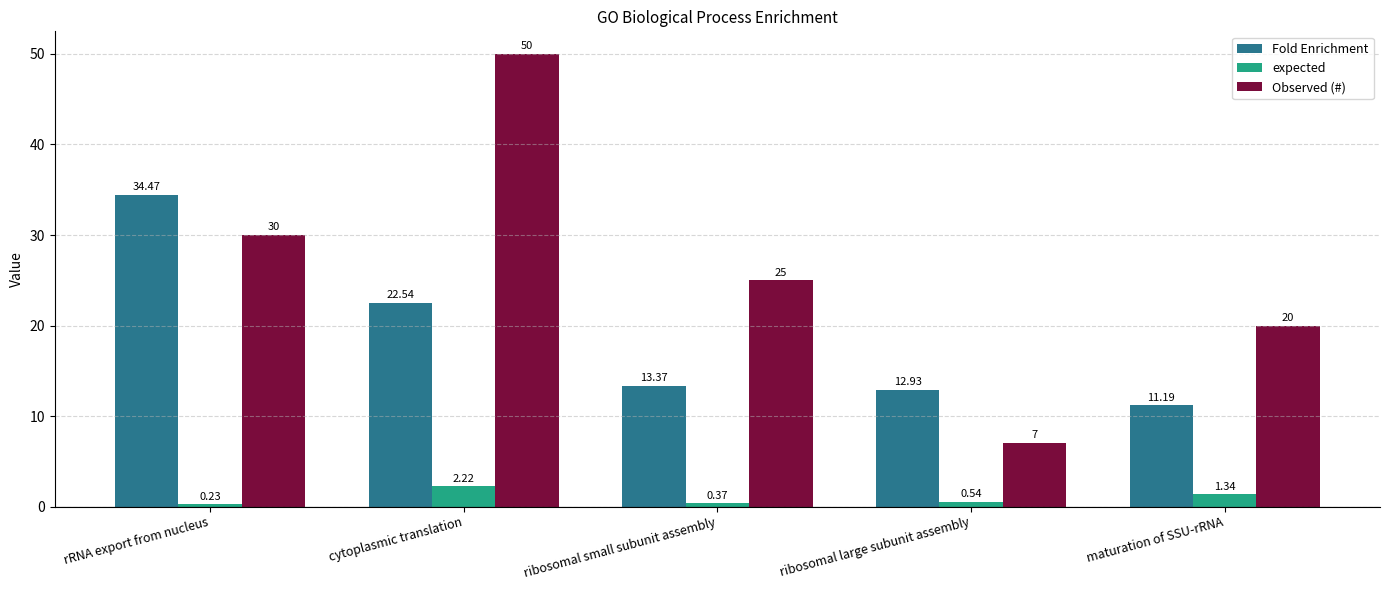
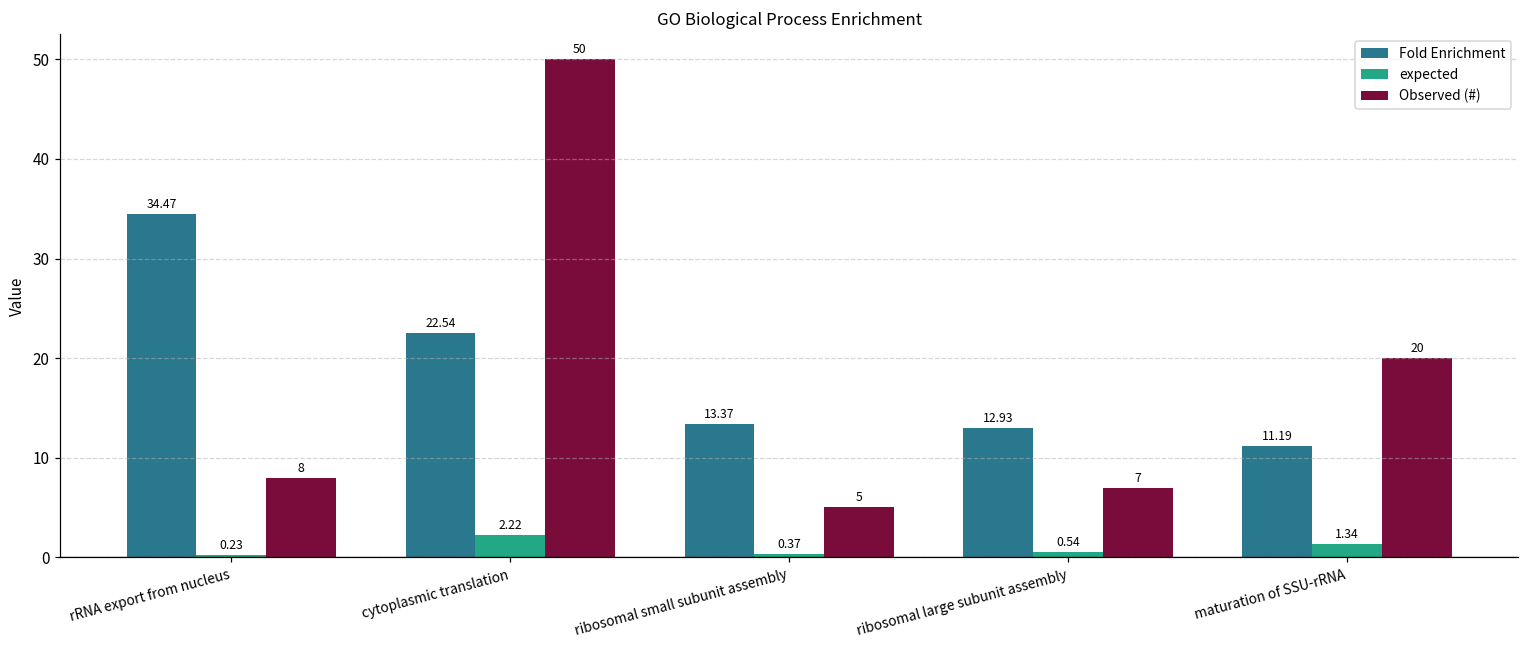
  {
    "Observed (#)": {
-     "rRNA export from nucleus": 30,
+     "rRNA export from nucleus": 8,
      "cytoplasmic translation": 50,
-     "ribosomal small subunit assembly": 25,
+     "ribosomal small subunit assembly": 5,
      "ribosomal large subunit assembly": 7,
      "maturation of SSU-rRNA": 20
    }
  }
